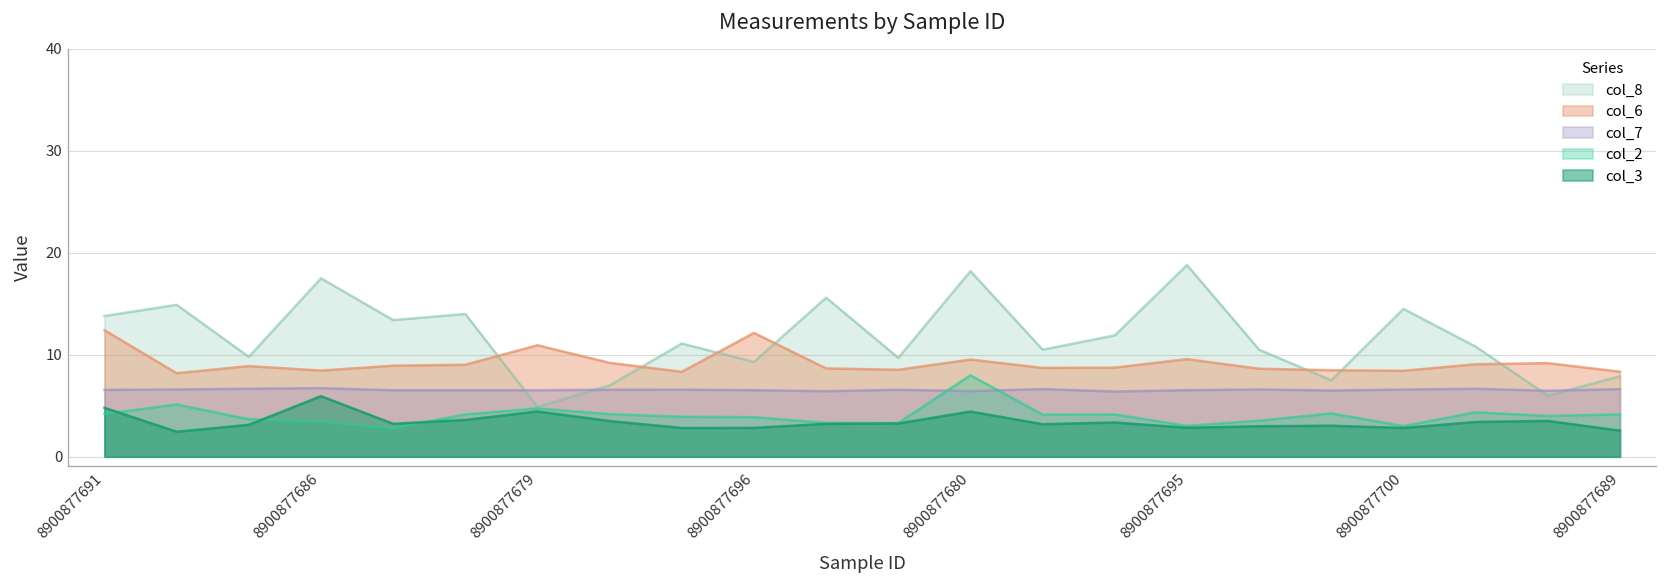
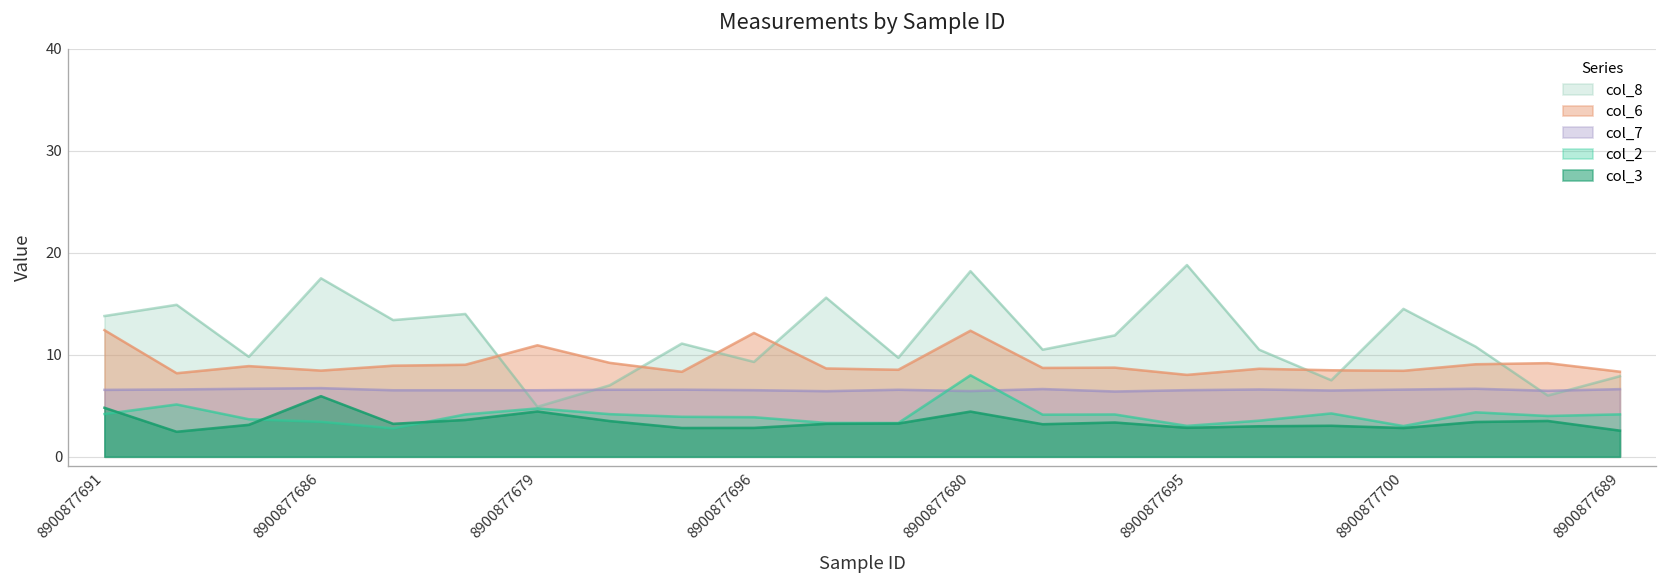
  {
    "col_6": {
      "8900877691": 12,
      "8900877686": 8,
      "8900877679": 11,
      "8900877696": 12,
-     "8900877680": 10,
-     "8900877695": 10,
+     "8900877680": 12,
+     "8900877695": 8,
      "8900877700": 8,
      "8900877689": 8
    },
    "col_2": {
      "8900877691": 4,
      "8900877686": 3,
      "8900877696": 4,
      "8900877680": 8,
      "8900877689": 4
    },
    "col_3": {
      "8900877691": 5,
      "8900877686": 6,
      "8900877679": 4,
      "8900877696": 3,
      "8900877680": 4,
      "8900877689": 3
    }
  }
